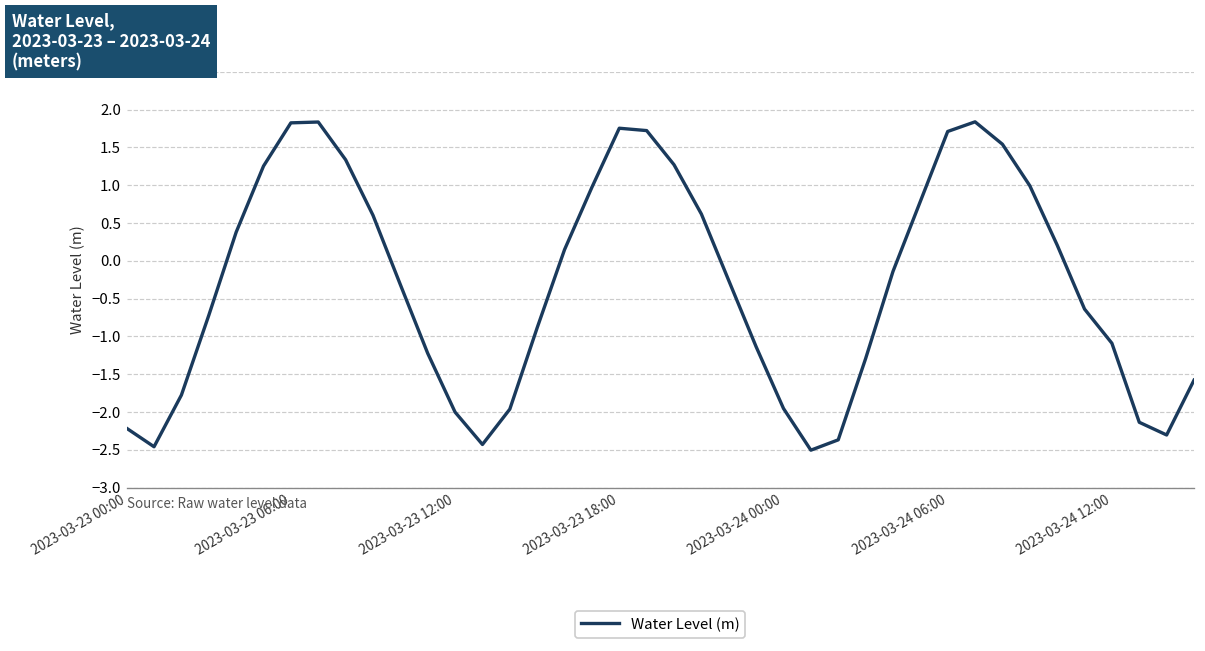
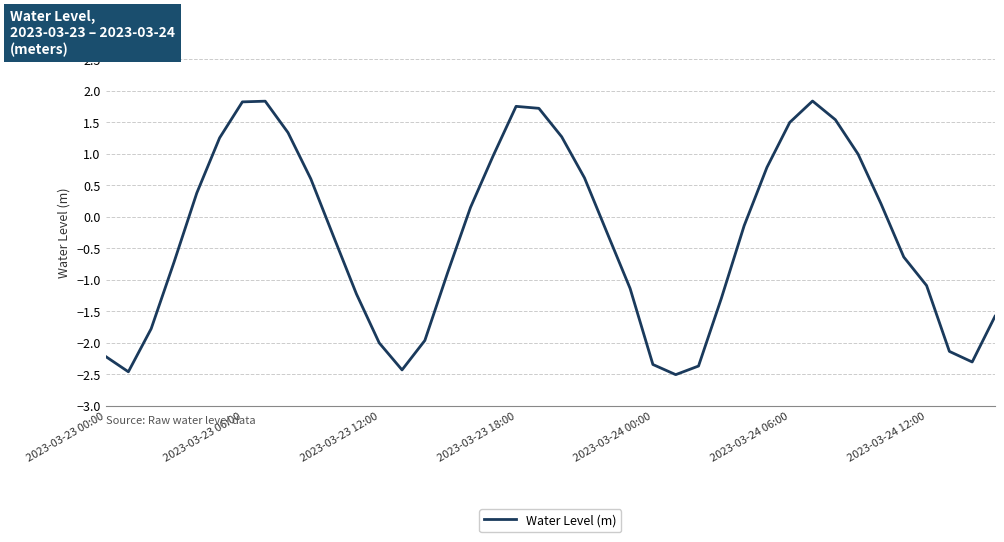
  {
    "2023-03-23 00:00": -2.2,
    "2023-03-23 06:00": 1.8,
    "2023-03-23 12:00": -2.0,
    "2023-03-23 18:00": 1.8,
-   "2023-03-24 00:00": -2.0,
-   "2023-03-24 06:00": 1.7,
+   "2023-03-24 00:00": -2.3,
+   "2023-03-24 06:00": 1.5,
    "2023-03-24 12:00": -1.1
  }
